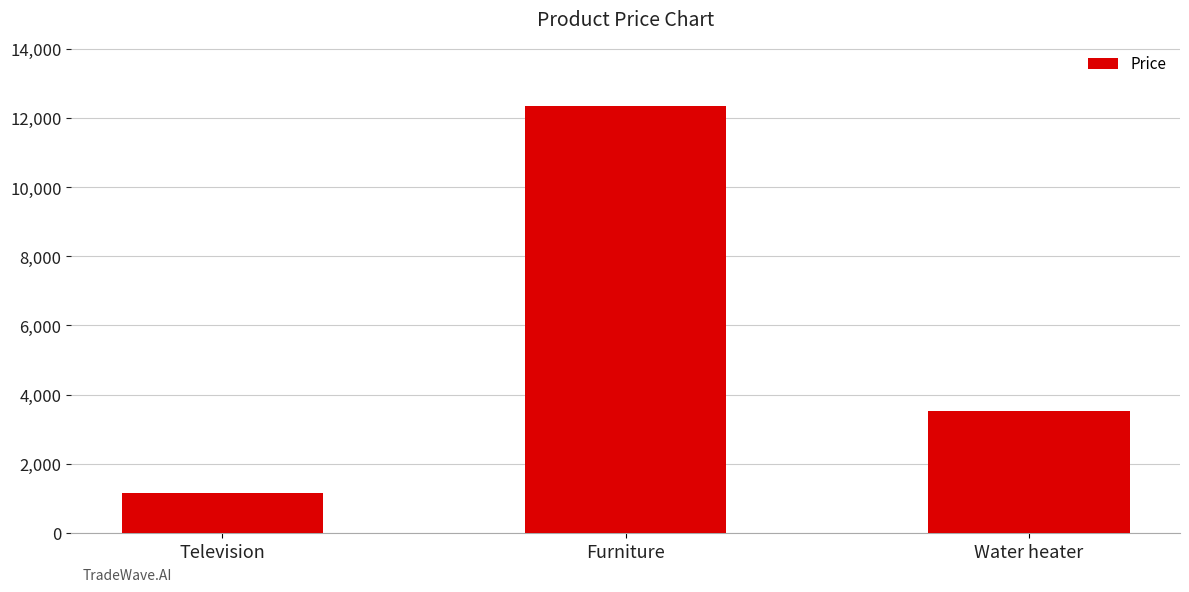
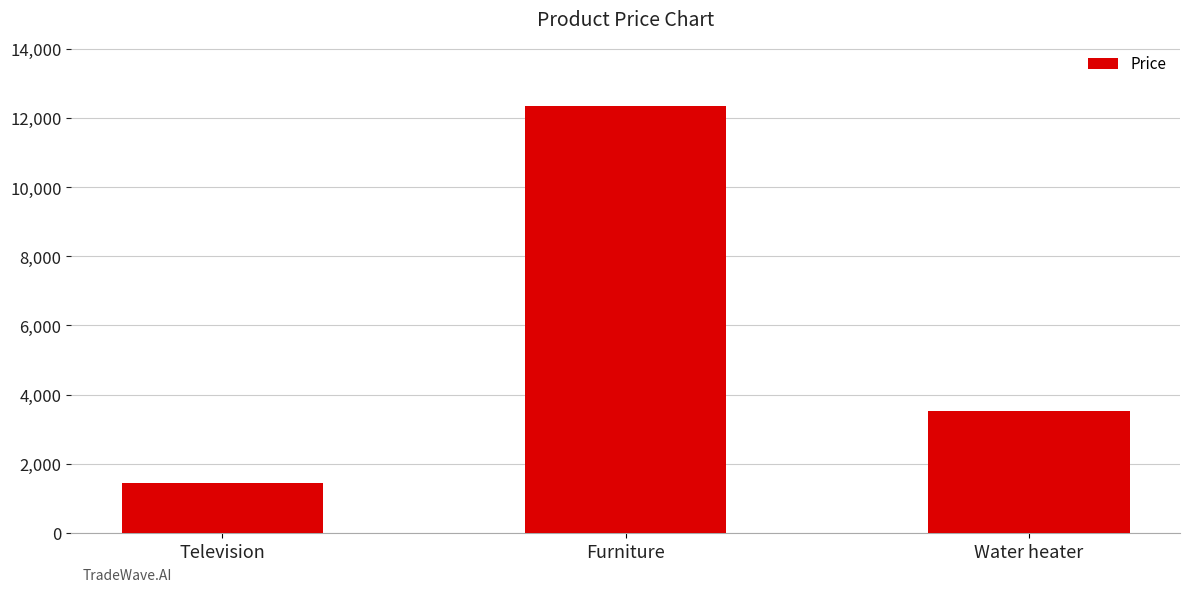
  {
-   "Television": "1,200",
+   "Television": "1,500",
    "Furniture": "12,400",
    "Water heater": "3,500"
  }
